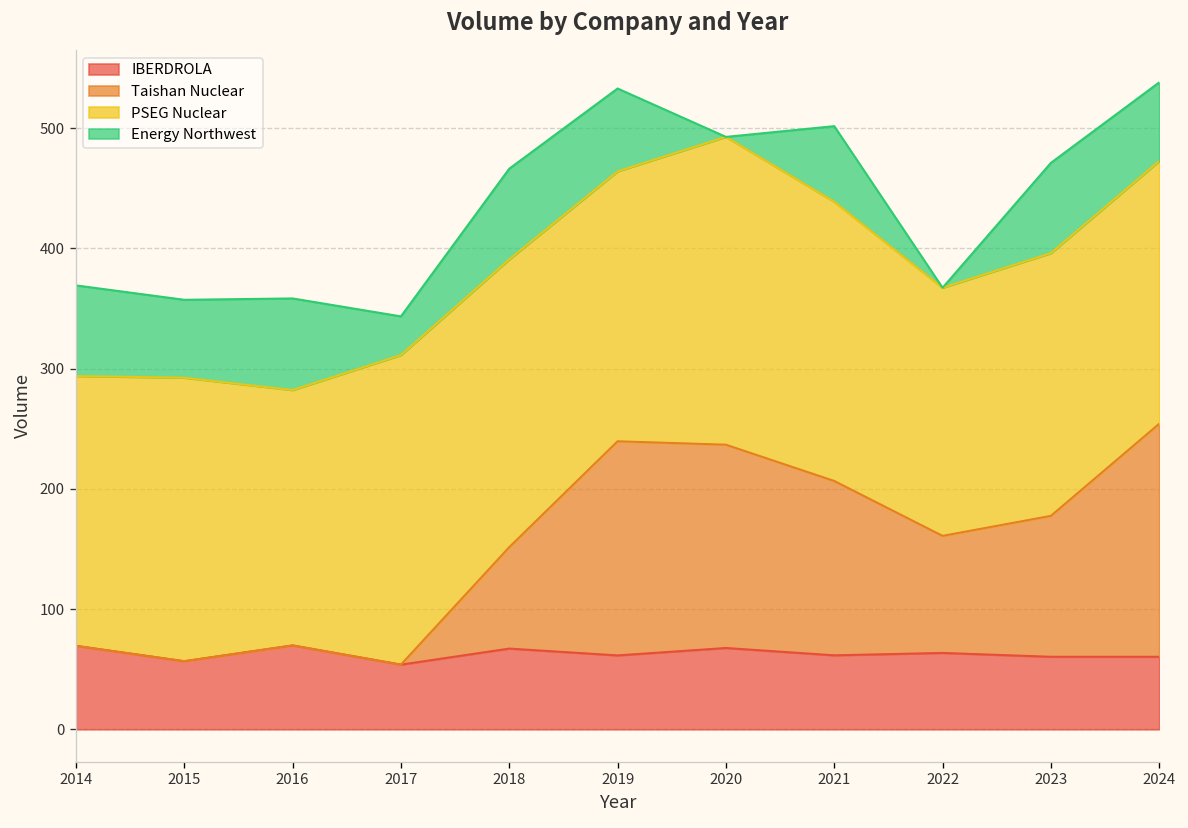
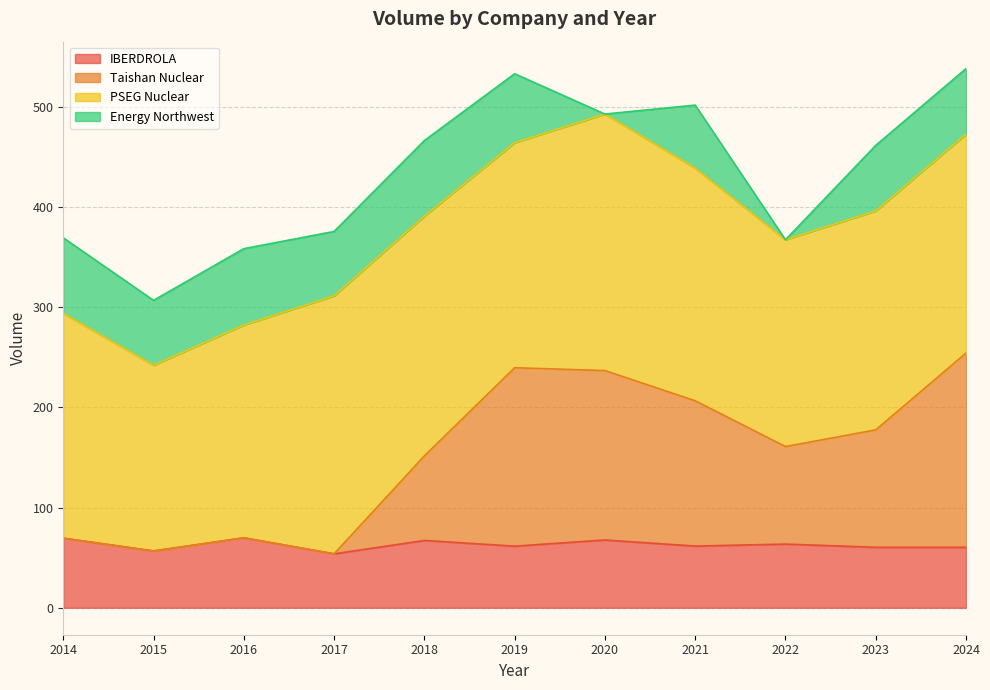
  {
    "PSEG Nuclear": {
      "2014": 224,
-     "2015": 236,
+     "2015": 185,
      "2016": 212,
      "2017": 257,
      "2018": 239,
      "2019": 224,
      "2021": 232,
      "2023": 218,
      "2024": 218
    },
    "Energy Northwest": {
      "2014": 75,
      "2015": 65,
      "2016": 76,
-     "2017": 32,
+     "2017": 64,
      "2018": 75,
      "2019": 69,
      "2021": 63,
-     "2023": 75,
+     "2023": 65,
      "2024": 65
    }
  }
